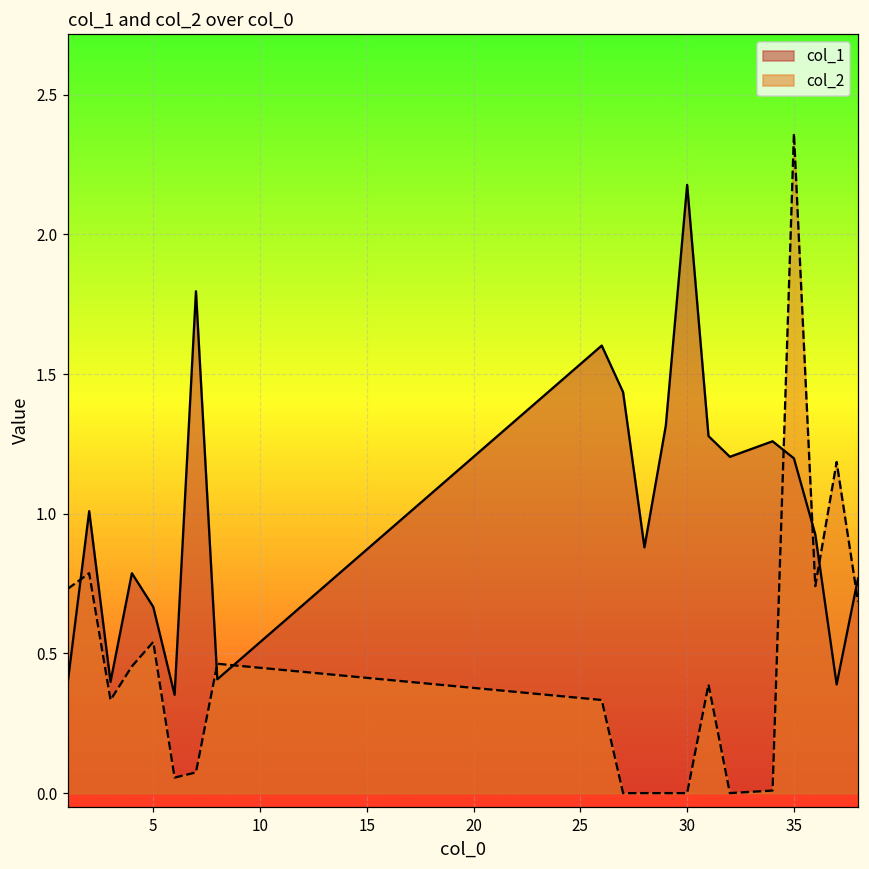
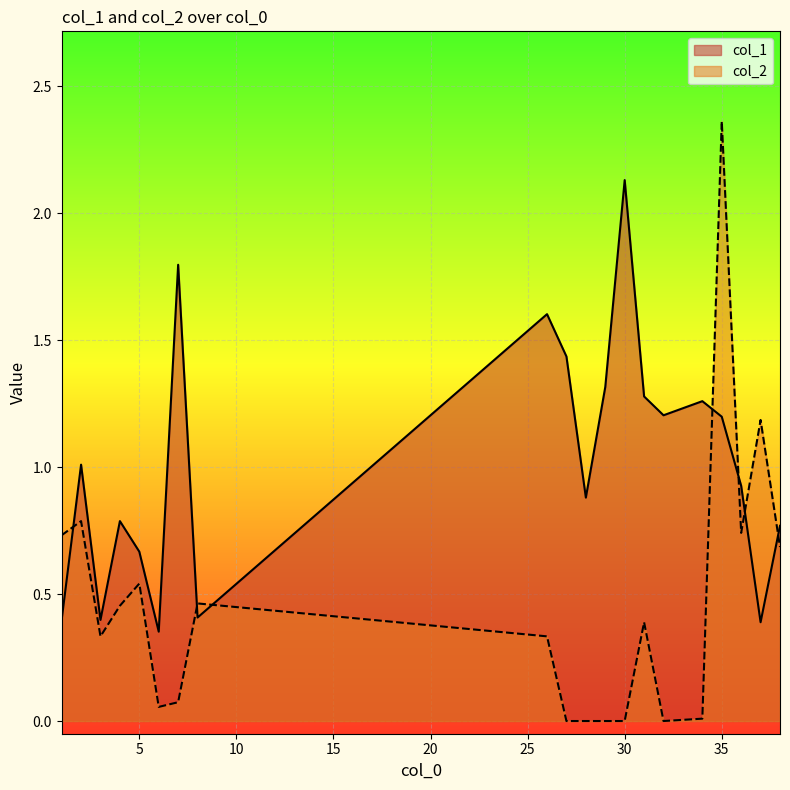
  {
    "col_1": {
      "5": 0.67,
-     "30": 2.18,
+     "30": 2.13,
      "35": 1.20
    },
    "col_2": {
      "5": 0.54,
      "30": 0.00,
      "35": 2.36
    }
  }
